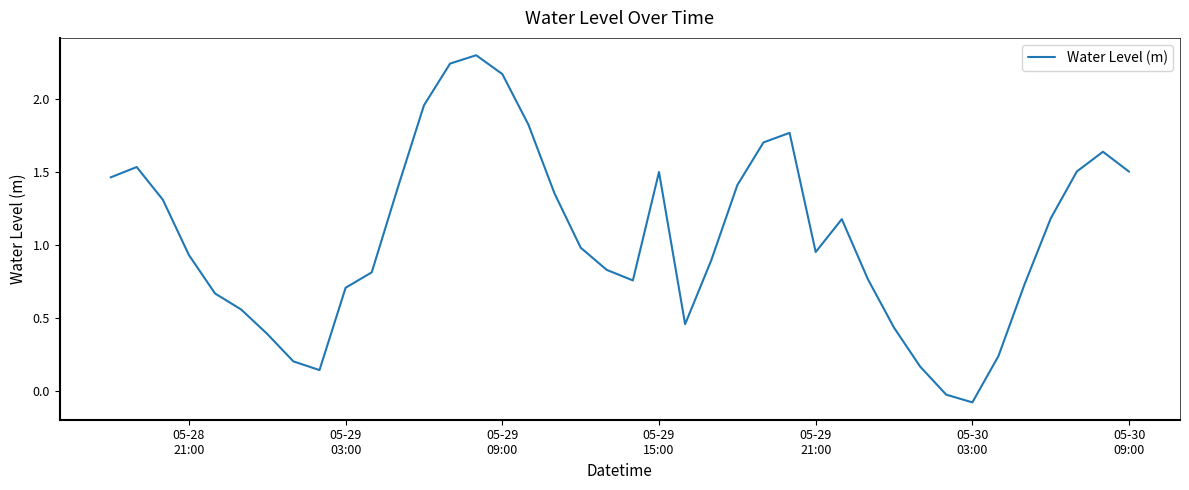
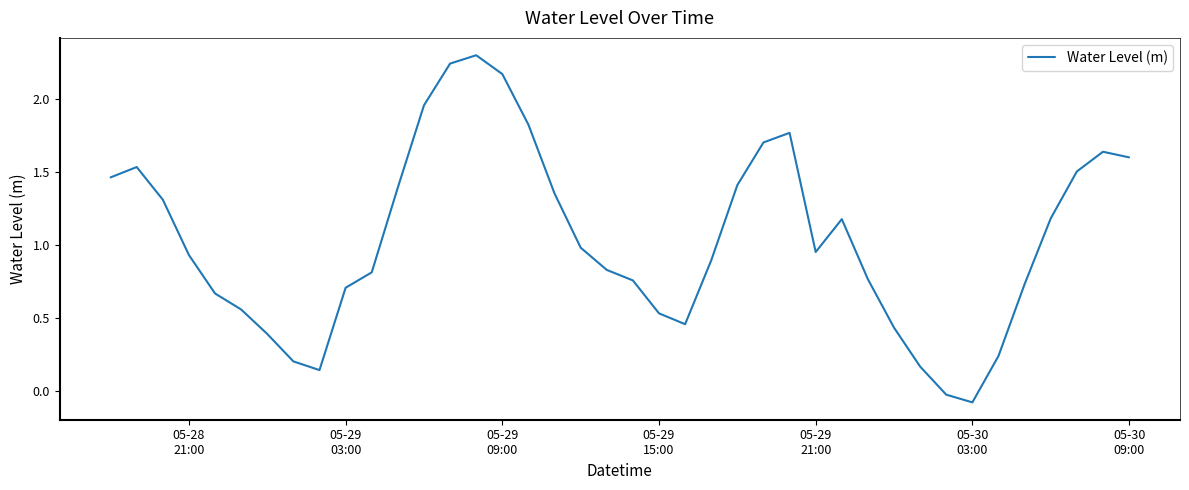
  {
    "05-28 21:00": 0.93,
    "05-29 03:00": 0.71,
    "05-29 09:00": 2.17,
-   "05-29 15:00": 1.50,
+   "05-29 15:00": 0.53,
    "05-29 21:00": 0.95,
    "05-30 03:00": -0.07,
-   "05-30 09:00": 1.50
+   "05-30 09:00": 1.60
  }
